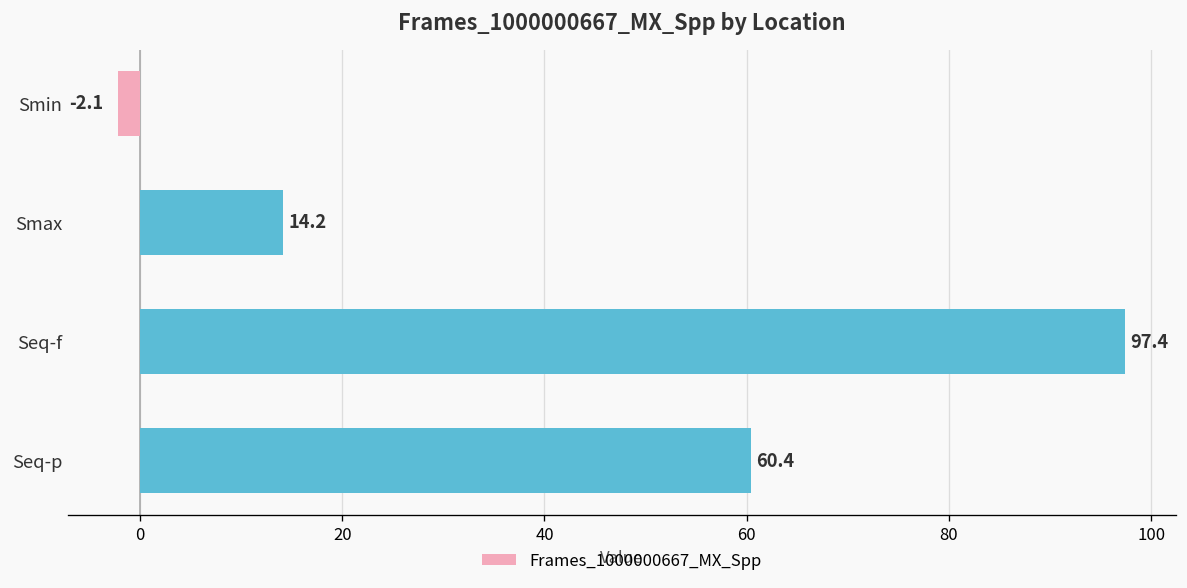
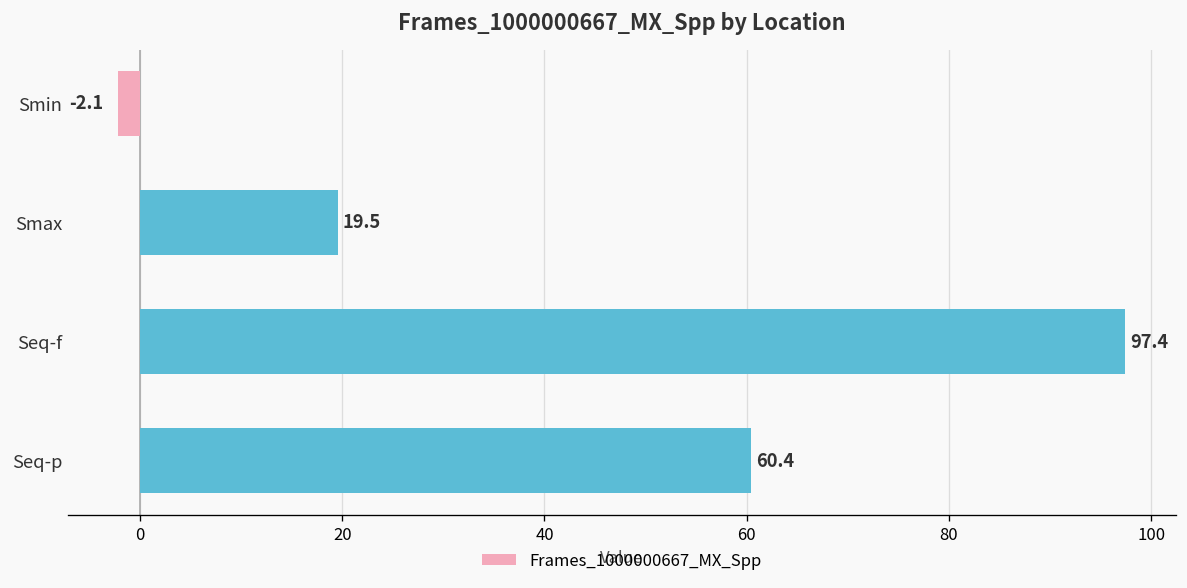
  {
    "Smin": -2.1,
-   "Smax": 14.2,
+   "Smax": 19.5,
    "Seq-f": 97.4,
    "Seq-p": 60.4
  }
